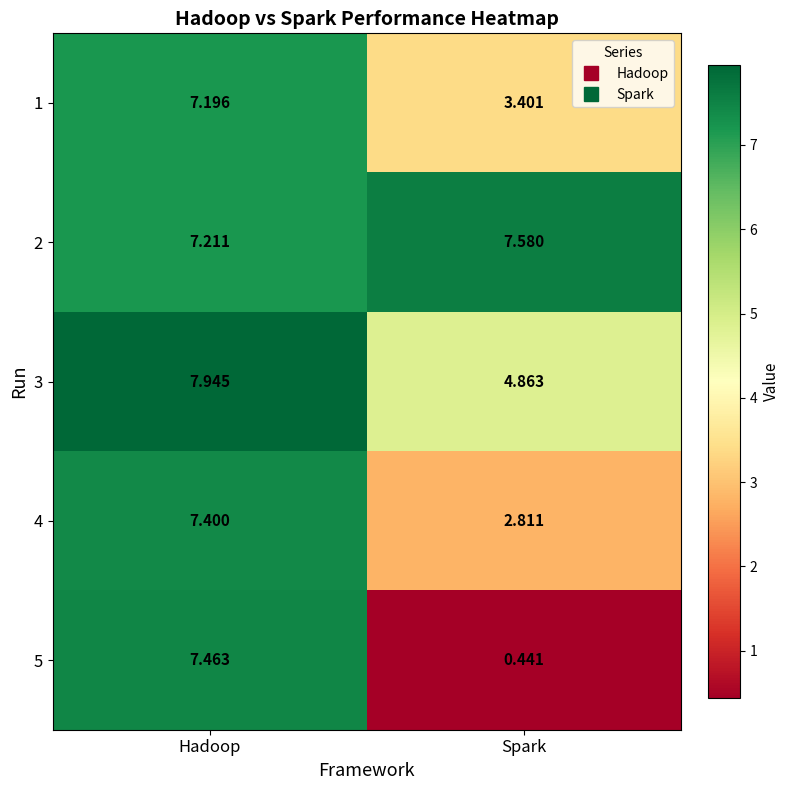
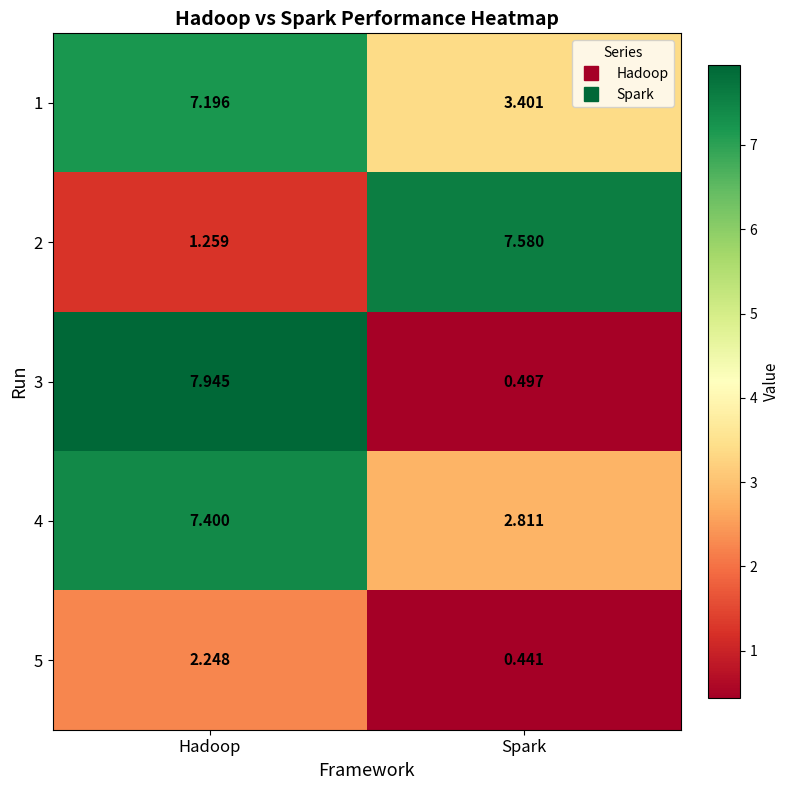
  {
    "1": {
      "Hadoop": 7.196,
      "Spark": 3.401
    },
    "2": {
-     "Hadoop": 7.211,
+     "Hadoop": 1.259,
      "Spark": 7.580
    },
    "3": {
      "Hadoop": 7.945,
-     "Spark": 4.863
+     "Spark": 0.497
    },
    "4": {
      "Hadoop": 7.400,
      "Spark": 2.811
    },
    "5": {
-     "Hadoop": 7.463,
+     "Hadoop": 2.248,
      "Spark": 0.441
    }
  }
